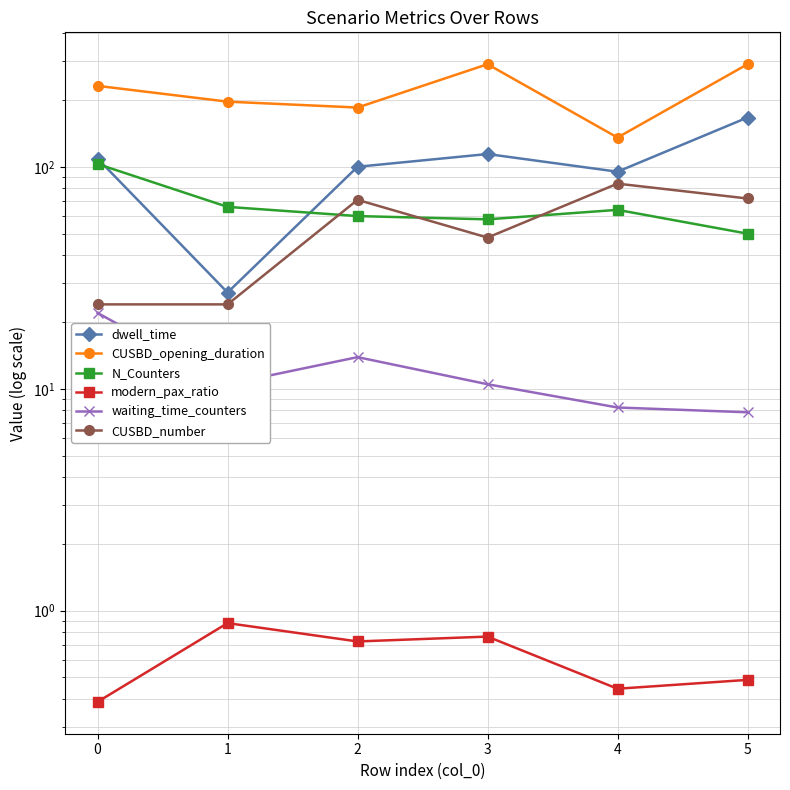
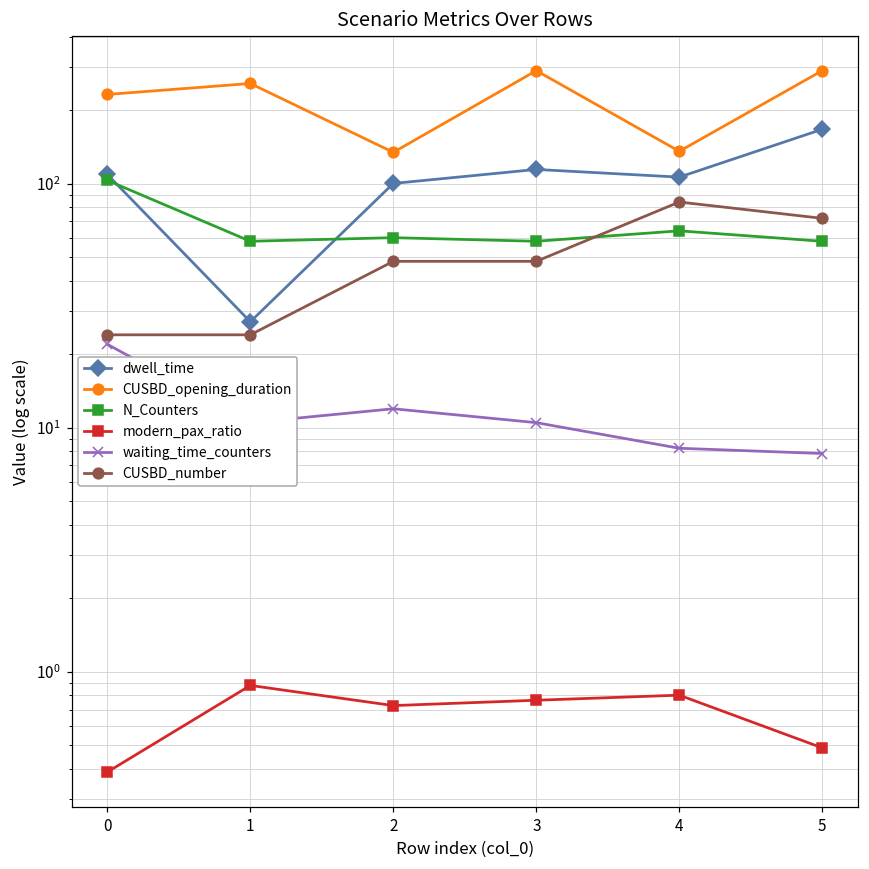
  {
    "dwell_time": {
      "0": 110,
      "1": 27,
      "2": 100,
      "3": 110,
-     "4": 95,
+     "4": 110,
      "5": 170
    },
    "CUSBD_opening_duration": {
      "0": 230,
-     "1": 200,
-     "2": 190,
+     "1": 260,
+     "2": 130,
      "3": 290,
      "4": 140,
      "5": 290
    },
    "N_Counters": {
      "0": 100,
-     "1": 66,
+     "1": 58,
      "2": 60,
      "3": 58,
      "4": 64,
-     "5": 50
+     "5": 58
    },
    "modern_pax_ratio": {
      "0": 0.39,
      "1": 0.88,
      "2": 0.73,
      "3": 0.76,
-     "4": 0.45,
+     "4": 0.80,
      "5": 0.49
    },
    "waiting_time_counters": {
      "0": 22,
-     "2": 14,
+     "2": 12,
      "3": 10,
      "4": 8.2,
      "5": 8
    },
    "CUSBD_number": {
      "0": 24,
      "1": 24,
-     "2": 71,
+     "2": 48,
      "3": 48,
      "4": 84,
      "5": 72
    }
  }
